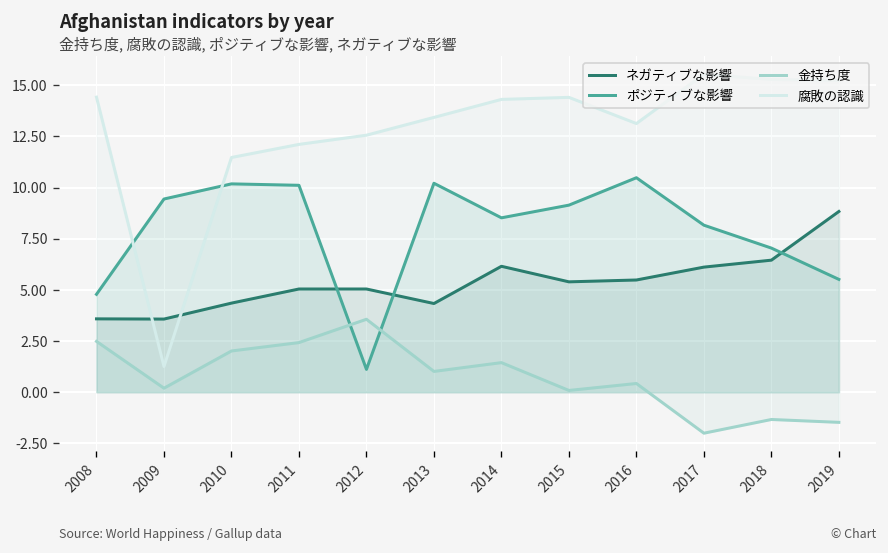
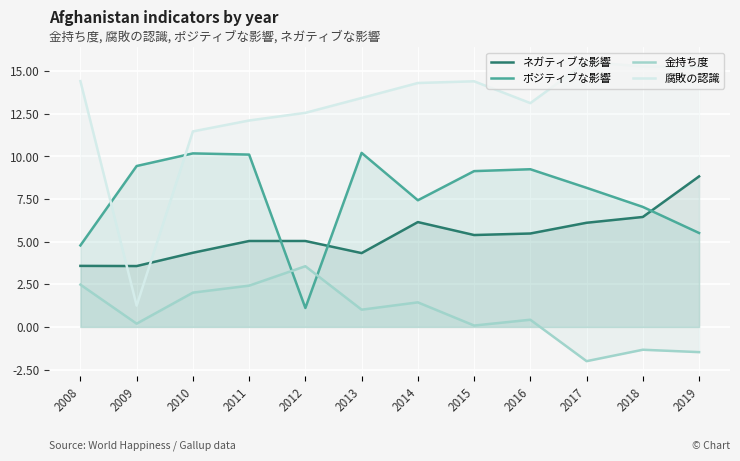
  {
    "ネガティブな影響": {
      "2008": 3.6,
      "2009": 3.6,
      "2010": 4.4,
      "2011": 5.0,
      "2012": 5.0,
      "2013": 4.3,
      "2014": 6.2,
      "2015": 5.4,
      "2016": 5.5,
      "2017": 6.1,
      "2018": 6.5,
      "2019": 8.8
    },
    "ポジティブな影響": {
      "2008": 4.8,
      "2009": 9.4,
      "2010": 10.2,
      "2011": 10.1,
      "2012": 1.1,
      "2013": 10.2,
-     "2014": 8.5,
+     "2014": 7.4,
      "2015": 9.1,
-     "2016": 10.5,
+     "2016": 9.3,
      "2017": 8.2,
      "2018": 7.0,
      "2019": 5.5
    }
  }
